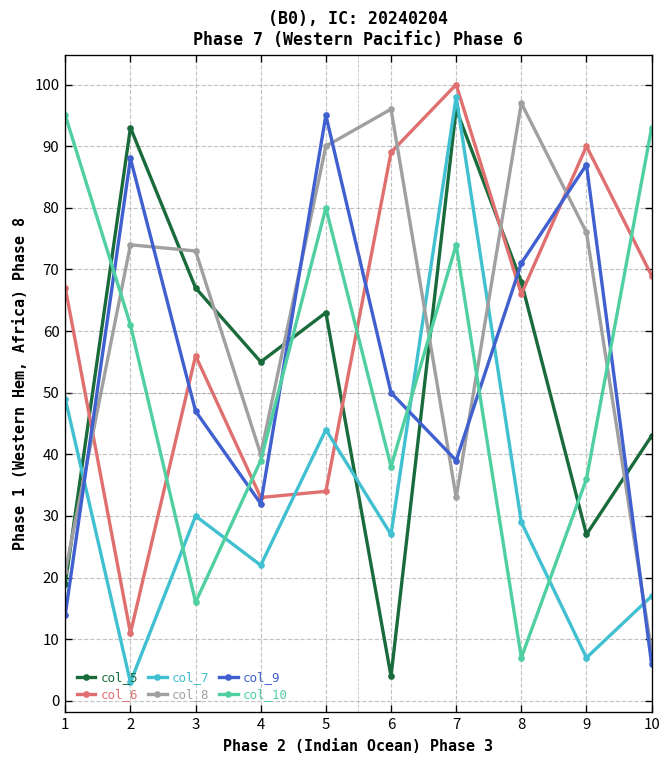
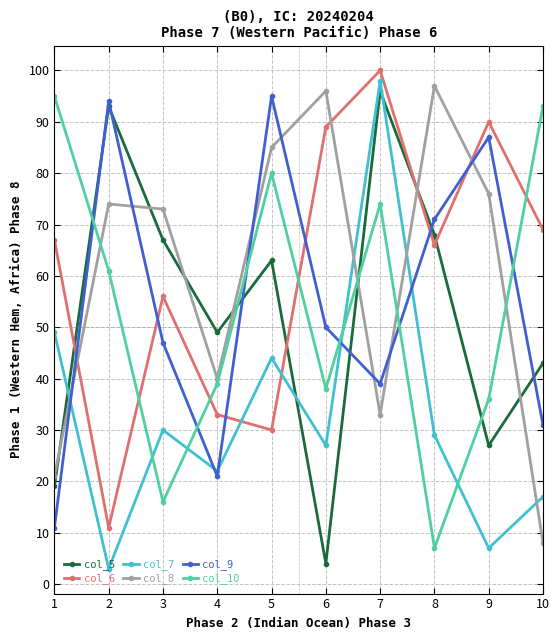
  {
    "col_5": {
      "1": 19,
      "2": 93,
      "3": 67,
-     "4": 55,
+     "4": 49,
      "5": 63,
      "6": 4,
      "7": 96,
      "8": 68,
      "9": 27,
      "10": 43
    },
    "col_6": {
      "1": 67,
      "2": 11,
      "3": 56,
      "4": 33,
-     "5": 34,
+     "5": 30,
      "6": 89,
      "7": 100,
      "8": 66,
      "9": 90,
      "10": 69
    },
    "col_8": {
      "1": 21,
      "2": 74,
      "3": 73,
      "4": 40,
-     "5": 90,
+     "5": 85,
      "6": 96,
      "7": 33,
      "8": 97,
      "9": 76,
      "10": 8
    },
    "col_9": {
-     "1": 14,
-     "2": 88,
+     "1": 11,
+     "2": 94,
      "3": 47,
-     "4": 32,
+     "4": 21,
      "5": 95,
      "6": 50,
      "7": 39,
      "8": 71,
      "9": 87,
-     "10": 6
+     "10": 31
    }
  }
